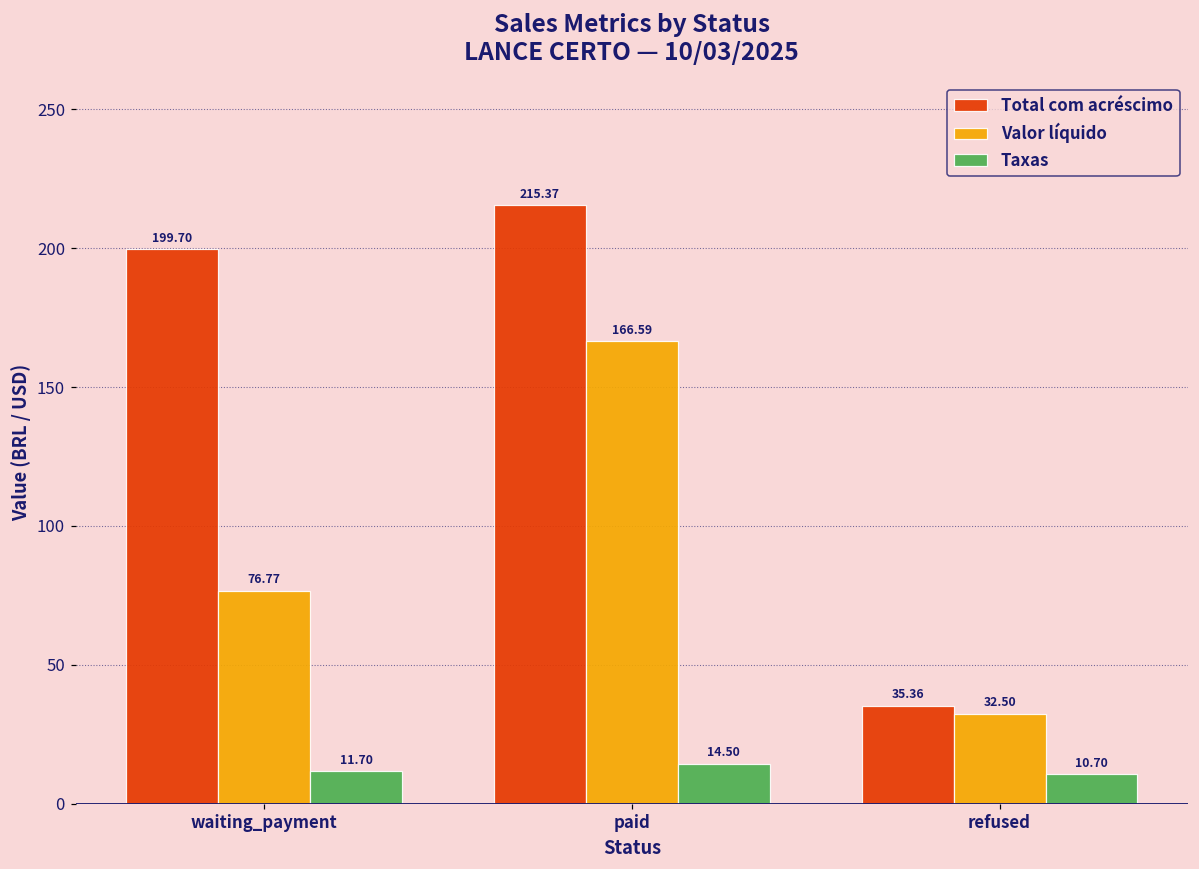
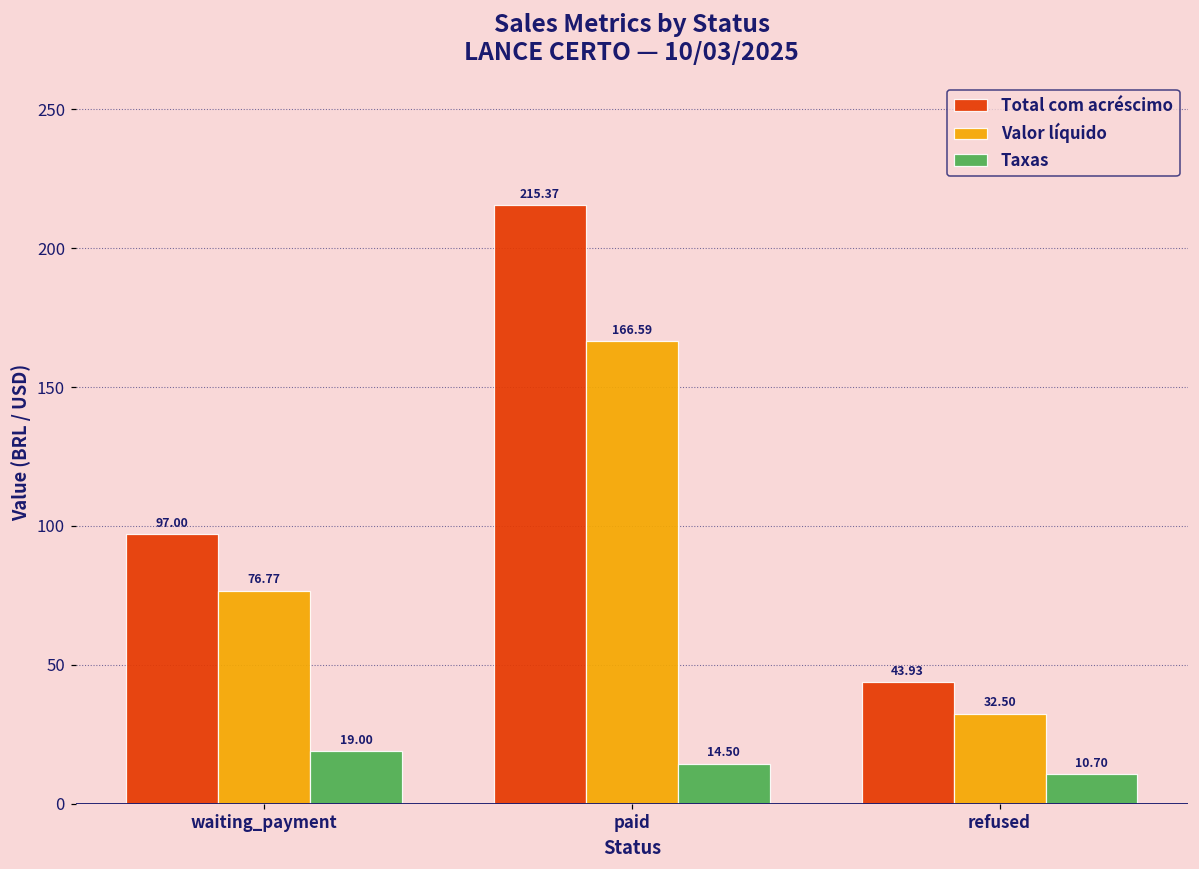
  {
    "Total com acréscimo": {
-     "waiting_payment": 199.70,
+     "waiting_payment": 97.00,
      "paid": 215.37,
-     "refused": 35.36
+     "refused": 43.93
    },
    "Valor líquido": {
      "waiting_payment": 76.77,
      "paid": 166.59,
      "refused": 32.50
    },
    "Taxas": {
-     "waiting_payment": 11.70,
+     "waiting_payment": 19.00,
      "paid": 14.50,
      "refused": 10.70
    }
  }
